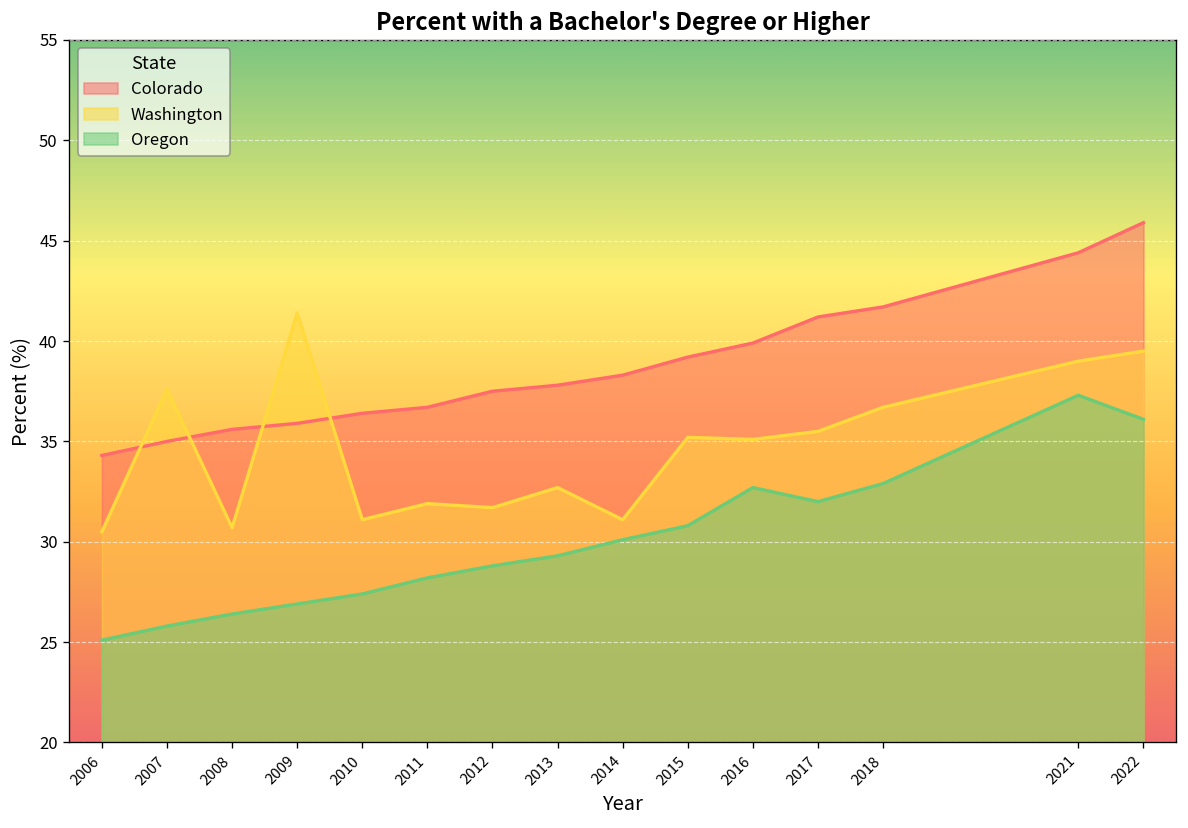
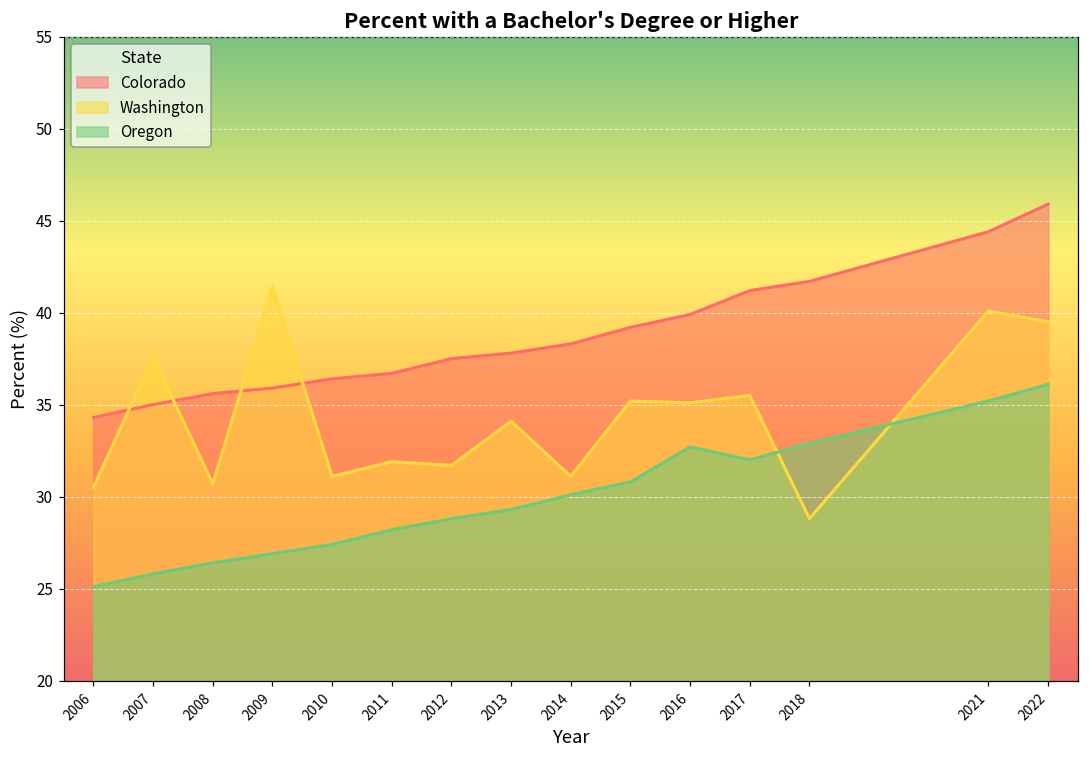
  {
    "Colorado": {
      "2006": 34.3,
      "2007": 35.0,
      "2008": 35.6,
      "2009": 35.9,
      "2010": 36.4,
      "2011": 36.7,
      "2012": 37.5,
      "2013": 37.8,
      "2014": 38.3,
      "2015": 39.2,
      "2016": 39.9,
      "2017": 41.2,
      "2018": 41.7,
      "2021": 44.4,
      "2022": 45.9
    },
    "Washington": {
      "2006": 30.5,
      "2007": 37.6,
      "2008": 30.7,
      "2009": 41.4,
      "2010": 31.1,
      "2011": 31.9,
      "2012": 31.7,
-     "2013": 32.7,
+     "2013": 34.1,
      "2014": 31.1,
      "2015": 35.2,
      "2016": 35.1,
      "2017": 35.5,
-     "2018": 36.7,
-     "2021": 39.0,
+     "2018": 28.8,
+     "2021": 40.1,
      "2022": 39.5
    },
    "Oregon": {
      "2006": 25.1,
      "2007": 25.8,
      "2008": 26.4,
      "2009": 26.9,
      "2010": 27.4,
      "2011": 28.2,
      "2012": 28.8,
      "2013": 29.3,
      "2014": 30.1,
      "2015": 30.8,
      "2016": 32.7,
      "2017": 32.0,
      "2018": 32.9,
-     "2021": 37.3,
+     "2021": 35.2,
      "2022": 36.1
    }
  }
